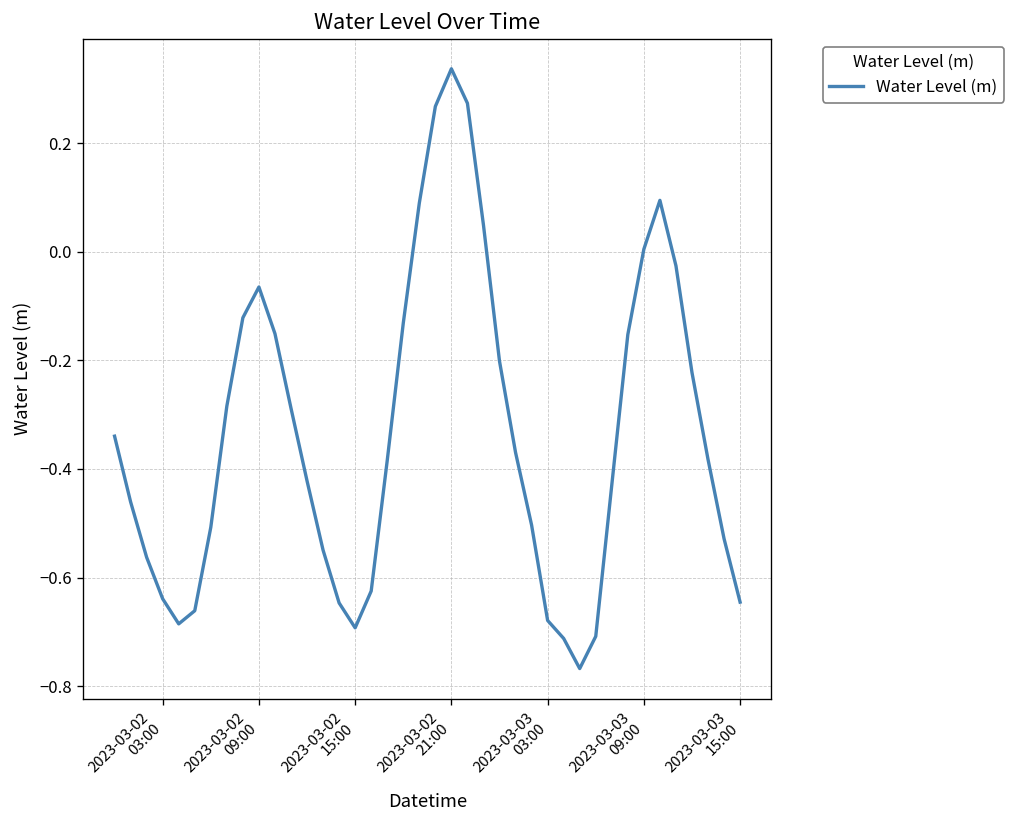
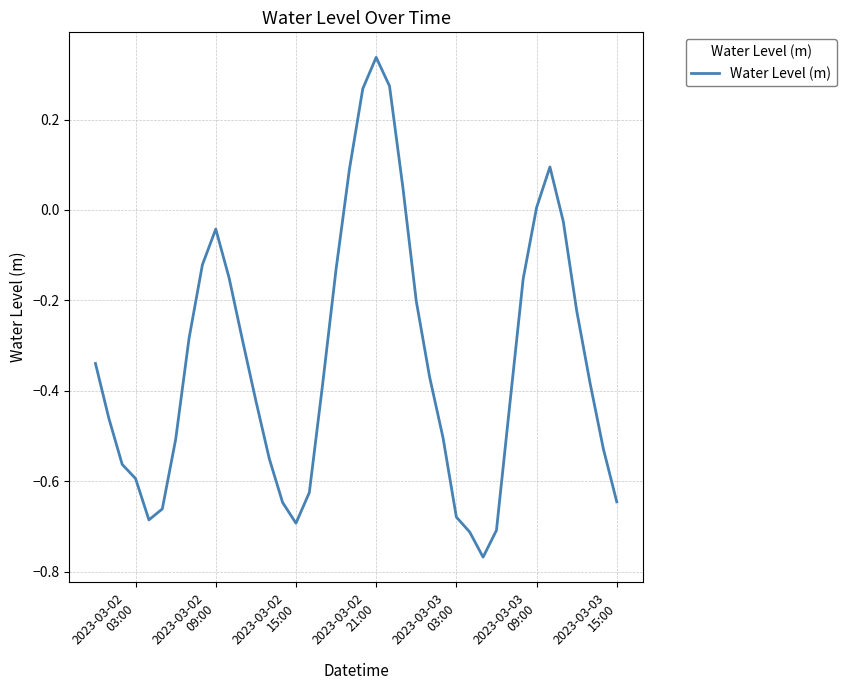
  {
-   "2023-03-02 03:00": -0.64,
-   "2023-03-02 09:00": -0.06,
+   "2023-03-02 03:00": -0.59,
+   "2023-03-02 09:00": -0.04,
    "2023-03-02 15:00": -0.69,
    "2023-03-02 21:00": 0.34,
    "2023-03-03 03:00": -0.68,
    "2023-03-03 09:00": 0.01,
    "2023-03-03 15:00": -0.65
  }
